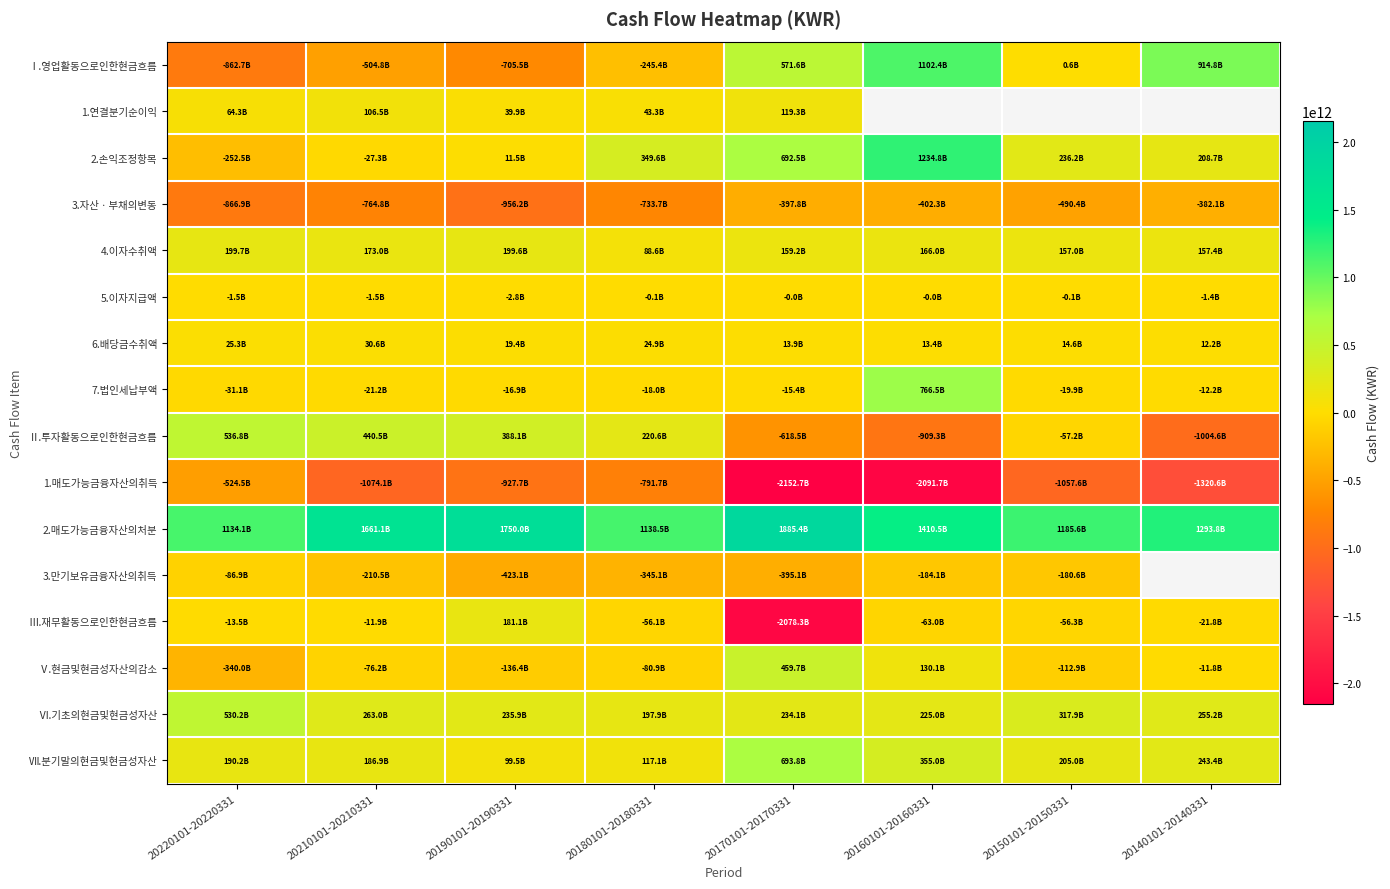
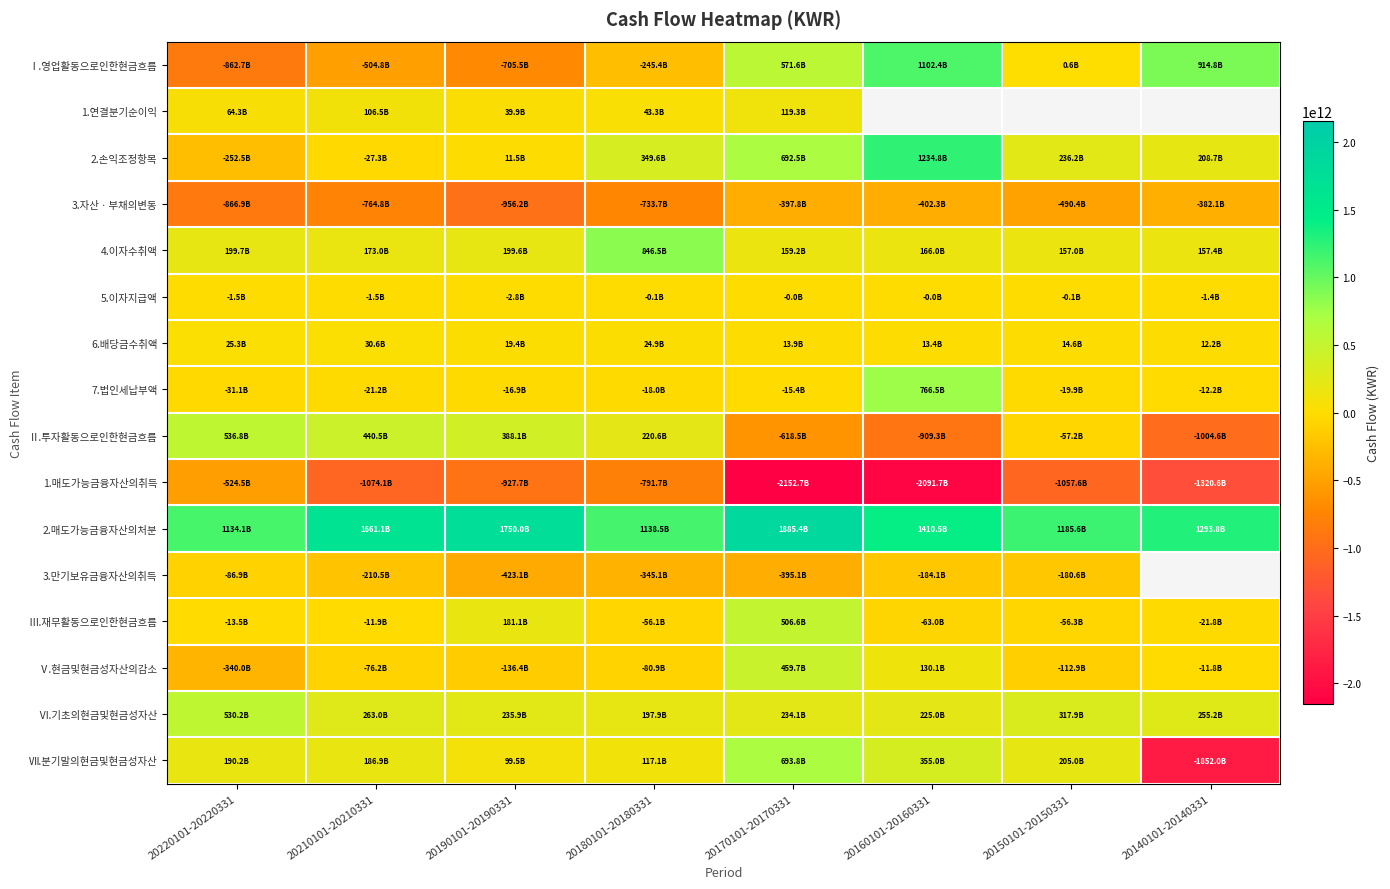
  {
    "Ⅰ.영업활동으로인한현금흐름": {
      "20220101-20220331": "-862.7B",
      "20210101-20210331": "-504.8B",
      "20190101-20190331": "-705.5B",
      "20180101-20180331": "-245.4B",
      "20170101-20170331": "571.6B",
      "20160101-20160331": "1102.4B",
      "20150101-20150331": "0.6B",
      "20140101-20140331": "914.8B"
    },
    "1.연결분기순이익": {
      "20220101-20220331": "64.3B",
      "20210101-20210331": "106.5B",
      "20190101-20190331": "39.9B",
      "20180101-20180331": "43.3B",
      "20170101-20170331": "119.3B"
    },
    "2.손익조정항목": {
      "20220101-20220331": "-252.5B",
      "20210101-20210331": "-27.3B",
      "20190101-20190331": "11.5B",
      "20180101-20180331": "349.6B",
      "20170101-20170331": "692.5B",
      "20160101-20160331": "1234.8B",
      "20150101-20150331": "236.2B",
      "20140101-20140331": "208.7B"
    },
    "3.자산ㆍ부채의변동": {
      "20220101-20220331": "-866.9B",
      "20210101-20210331": "-764.8B",
      "20190101-20190331": "-956.2B",
      "20180101-20180331": "-733.7B",
      "20170101-20170331": "-397.8B",
      "20160101-20160331": "-402.3B",
      "20150101-20150331": "-490.4B",
      "20140101-20140331": "-382.1B"
    },
    "4.이자수취액": {
      "20220101-20220331": "199.7B",
      "20210101-20210331": "173.0B",
      "20190101-20190331": "199.6B",
-     "20180101-20180331": "88.6B",
+     "20180101-20180331": "846.5B",
      "20170101-20170331": "159.2B",
      "20160101-20160331": "166.0B",
      "20150101-20150331": "157.0B",
      "20140101-20140331": "157.4B"
    },
    "5.이자지급액": {
      "20220101-20220331": "-1.5B",
      "20210101-20210331": "-1.5B",
      "20190101-20190331": "-2.8B",
      "20180101-20180331": "-0.1B",
      "20170101-20170331": "-0.0B",
      "20160101-20160331": "-0.0B",
      "20150101-20150331": "-0.1B",
      "20140101-20140331": "-1.4B"
    },
    "6.배당금수취액": {
      "20220101-20220331": "25.3B",
      "20210101-20210331": "30.6B",
      "20190101-20190331": "19.4B",
      "20180101-20180331": "24.9B",
      "20170101-20170331": "13.9B",
      "20160101-20160331": "13.4B",
      "20150101-20150331": "14.6B",
      "20140101-20140331": "12.2B"
    },
    "7.법인세납부액": {
      "20220101-20220331": "-31.1B",
      "20210101-20210331": "-21.2B",
      "20190101-20190331": "-16.9B",
      "20180101-20180331": "-18.0B",
      "20170101-20170331": "-15.4B",
      "20160101-20160331": "766.5B",
      "20150101-20150331": "-19.9B",
      "20140101-20140331": "-12.2B"
    },
    "Ⅱ.투자활동으로인한현금흐름": {
      "20220101-20220331": "536.8B",
      "20210101-20210331": "440.5B",
      "20190101-20190331": "388.1B",
      "20180101-20180331": "220.6B",
      "20170101-20170331": "-618.5B",
      "20160101-20160331": "-909.3B",
      "20150101-20150331": "-57.2B",
      "20140101-20140331": "-1004.6B"
    },
    "1.매도가능금융자산의취득": {
      "20220101-20220331": "-524.5B",
      "20210101-20210331": "-1074.1B",
      "20190101-20190331": "-927.7B",
      "20180101-20180331": "-791.7B",
      "20170101-20170331": "-2152.7B",
      "20160101-20160331": "-2091.7B",
      "20150101-20150331": "-1057.6B",
      "20140101-20140331": "-1320.6B"
    },
    "2.매도가능금융자산의처분": {
      "20220101-20220331": "1134.1B",
      "20210101-20210331": "1661.1B",
      "20190101-20190331": "1750.0B",
      "20180101-20180331": "1138.5B",
      "20170101-20170331": "1885.4B",
      "20160101-20160331": "1410.5B",
      "20150101-20150331": "1185.6B",
      "20140101-20140331": "1293.8B"
    },
    "3.만기보유금융자산의취득": {
      "20220101-20220331": "-86.9B",
      "20210101-20210331": "-210.5B",
      "20190101-20190331": "-423.1B",
      "20180101-20180331": "-345.1B",
      "20170101-20170331": "-395.1B",
      "20160101-20160331": "-184.1B",
      "20150101-20150331": "-180.6B"
    },
    "Ⅲ.재무활동으로인한현금흐름": {
      "20220101-20220331": "-13.5B",
      "20210101-20210331": "-11.9B",
      "20190101-20190331": "181.1B",
      "20180101-20180331": "-56.1B",
-     "20170101-20170331": "-2078.3B",
+     "20170101-20170331": "506.6B",
      "20160101-20160331": "-63.0B",
      "20150101-20150331": "-56.3B",
      "20140101-20140331": "-21.8B"
    },
    "Ⅴ.현금및현금성자산의감소": {
      "20220101-20220331": "-340.0B",
      "20210101-20210331": "-76.2B",
      "20190101-20190331": "-136.4B",
      "20180101-20180331": "-80.9B",
      "20170101-20170331": "459.7B",
      "20160101-20160331": "130.1B",
      "20150101-20150331": "-112.9B",
      "20140101-20140331": "-11.8B"
    },
    "Ⅵ.기초의현금및현금성자산": {
      "20220101-20220331": "530.2B",
      "20210101-20210331": "263.0B",
      "20190101-20190331": "235.9B",
      "20180101-20180331": "197.9B",
      "20170101-20170331": "234.1B",
      "20160101-20160331": "225.0B",
      "20150101-20150331": "317.9B",
      "20140101-20140331": "255.2B"
    },
    "Ⅶ.분기말의현금및현금성자산": {
      "20220101-20220331": "190.2B",
      "20210101-20210331": "186.9B",
      "20190101-20190331": "99.5B",
      "20180101-20180331": "117.1B",
      "20170101-20170331": "693.8B",
      "20160101-20160331": "355.0B",
      "20150101-20150331": "205.0B",
-     "20140101-20140331": "243.4B"
+     "20140101-20140331": "-1852.0B"
    }
  }
